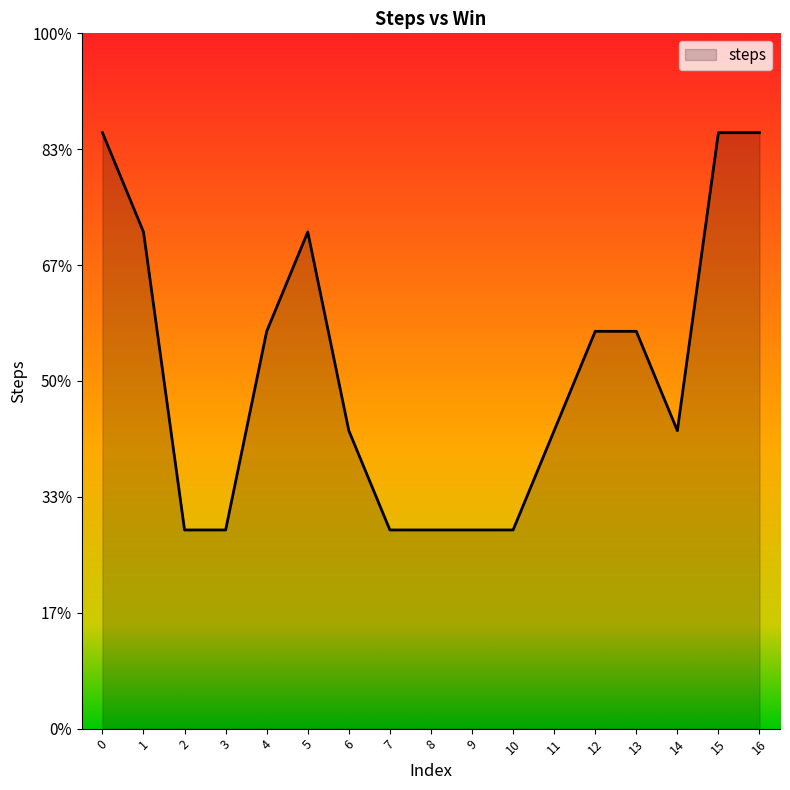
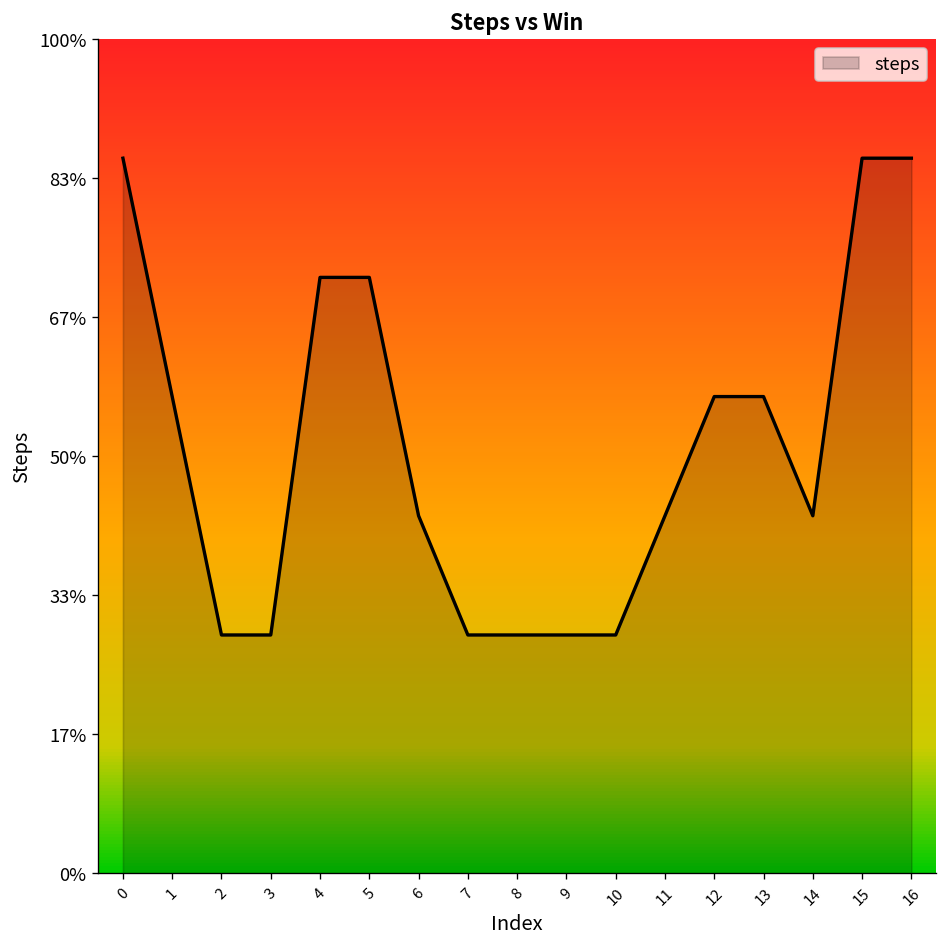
  {
    "0": "86%",
-   "1": "71%",
+   "1": "57%",
    "2": "29%",
    "3": "29%",
-   "4": "57%",
+   "4": "71%",
    "5": "71%",
    "6": "43%",
    "7": "29%",
    "8": "29%",
    "9": "29%",
    "10": "29%",
    "11": "43%",
    "12": "57%",
    "13": "57%",
    "14": "43%",
    "15": "86%",
    "16": "86%"
  }
